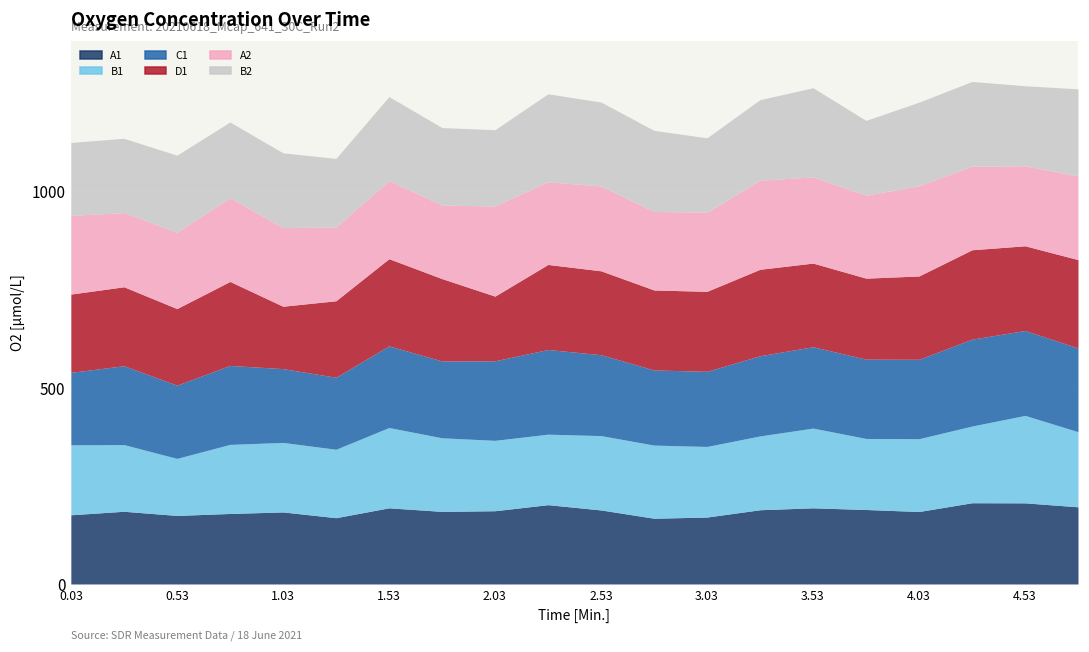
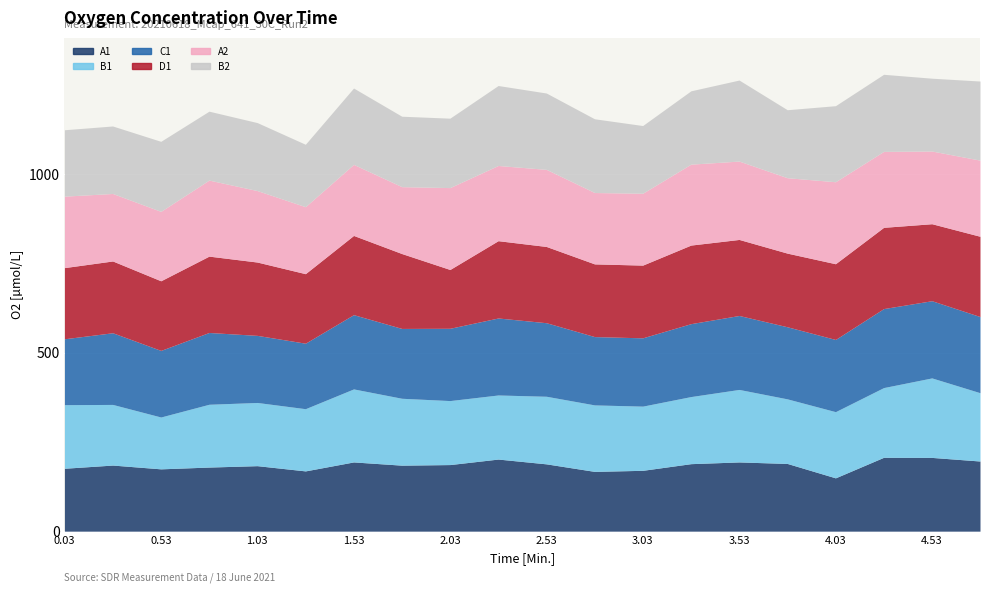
  {
    "A1": {
      "0.03": 180,
      "0.53": 170,
      "1.03": 180,
      "1.53": 190,
      "2.03": 190,
      "2.53": 190,
      "3.03": 170,
      "3.53": 190,
-     "4.03": 180,
+     "4.03": 150,
      "4.53": 210
    },
    "B1": {
      "0.03": 180,
      "0.53": 150,
      "1.03": 180,
      "1.53": 200,
      "2.03": 180,
      "2.53": 190,
      "3.03": 180,
      "3.53": 200,
      "4.03": 190,
      "4.53": 220
    },
    "C1": {
      "0.03": 180,
      "0.53": 190,
      "1.03": 190,
      "1.53": 210,
      "2.03": 200,
      "2.53": 210,
      "3.03": 190,
      "3.53": 210,
      "4.03": 200,
      "4.53": 220
    },
    "D1": {
      "0.03": 200,
      "0.53": 200,
-     "1.03": 160,
+     "1.03": 210,
      "1.53": 220,
      "2.03": 160,
      "2.53": 210,
      "3.03": 200,
      "3.53": 210,
      "4.03": 210,
      "4.53": 220
    }
  }
